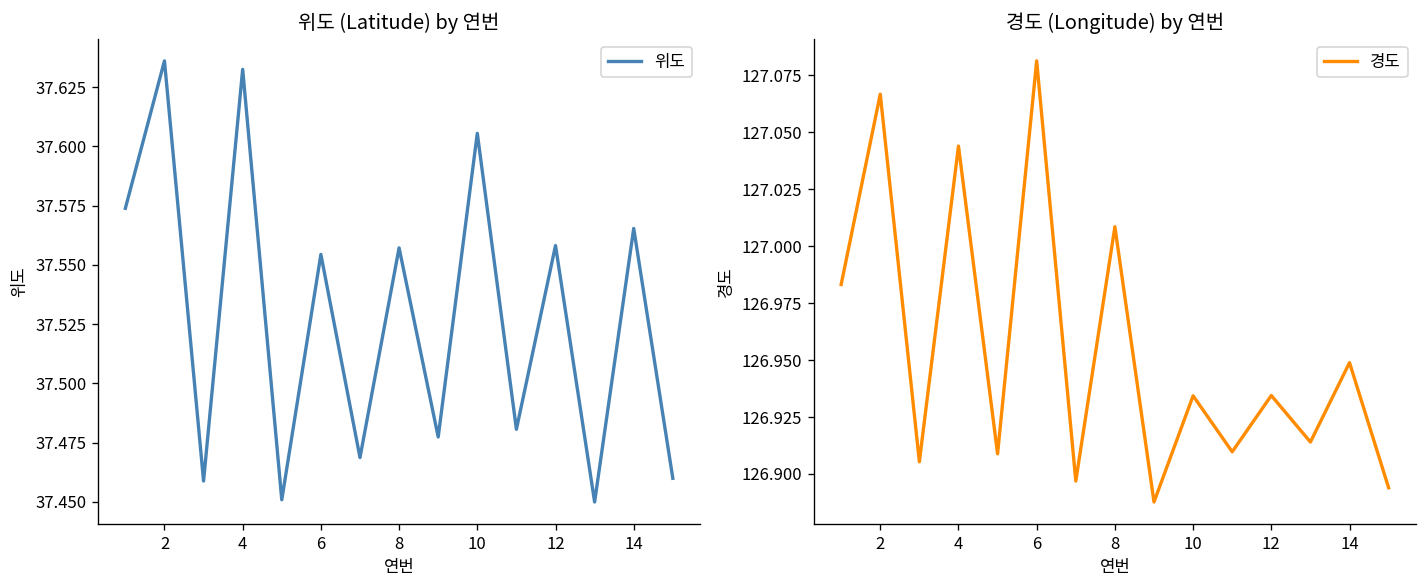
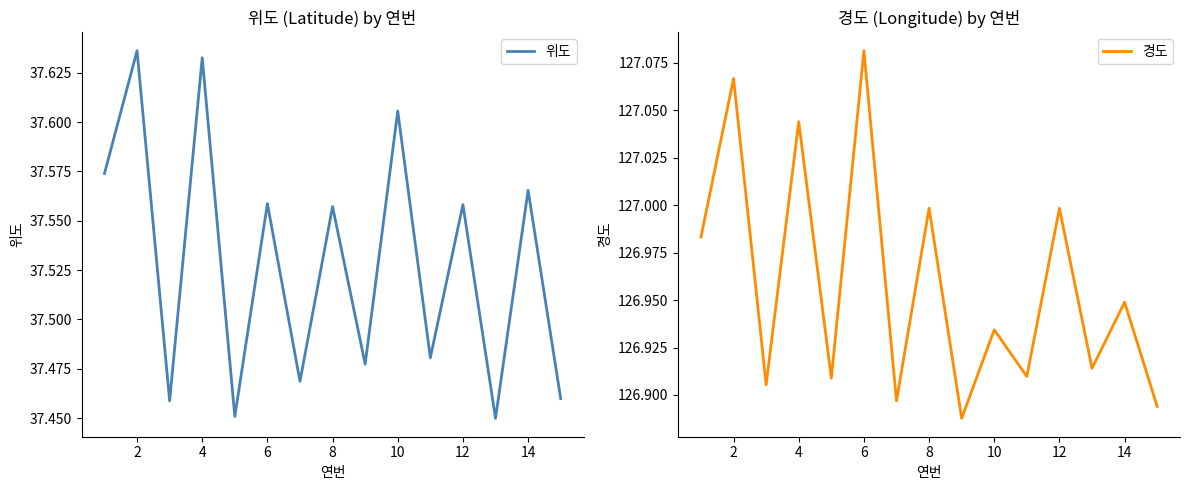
  {
    "위도 (Latitude) by 연번": {
      "2": 37.636,
      "4": 37.633,
-     "6": 37.554,
+     "6": 37.559,
      "8": 37.557,
      "10": 37.606,
      "12": 37.558,
      "14": 37.565
    },
    "경도 (Longitude) by 연번": {
      "2": 127.067,
      "4": 127.044,
      "6": 127.081,
-     "8": 127.009,
+     "8": 126.998,
      "10": 126.934,
-     "12": 126.934,
+     "12": 126.998,
      "14": 126.949
    }
  }
